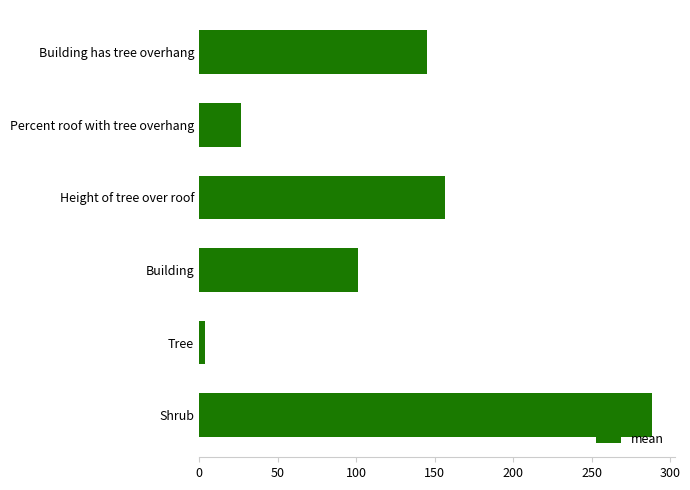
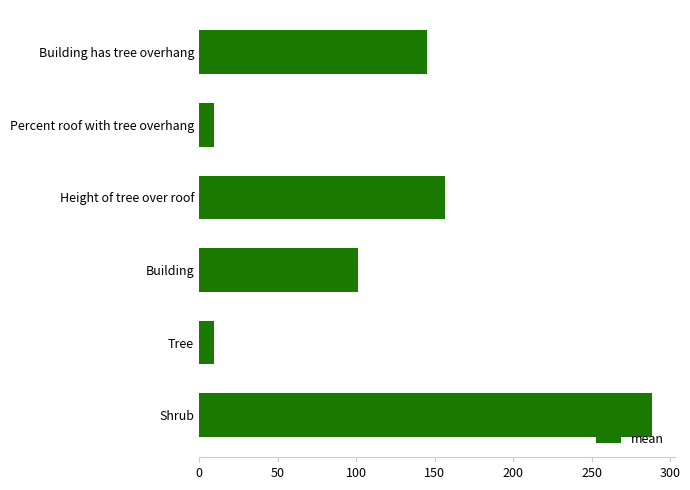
  {
    "Building has tree overhang": 145,
-   "Percent roof with tree overhang": 27,
+   "Percent roof with tree overhang": 10,
    "Height of tree over roof": 156,
    "Building": 101,
-   "Tree": 4,
+   "Tree": 9,
    "Shrub": 289
  }
